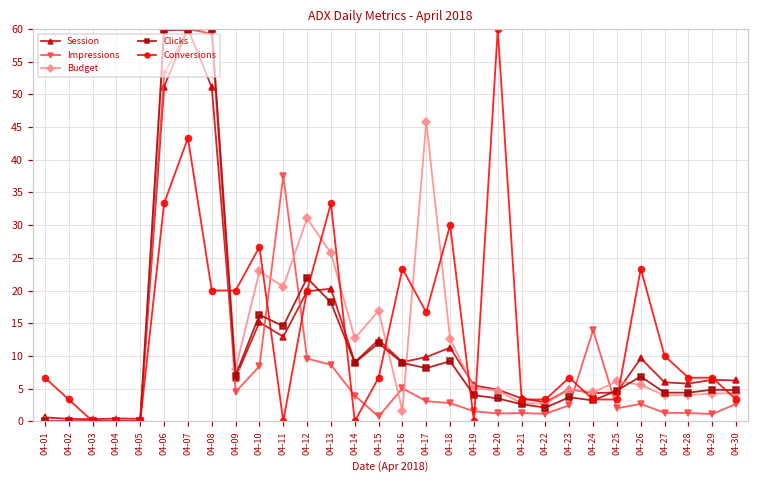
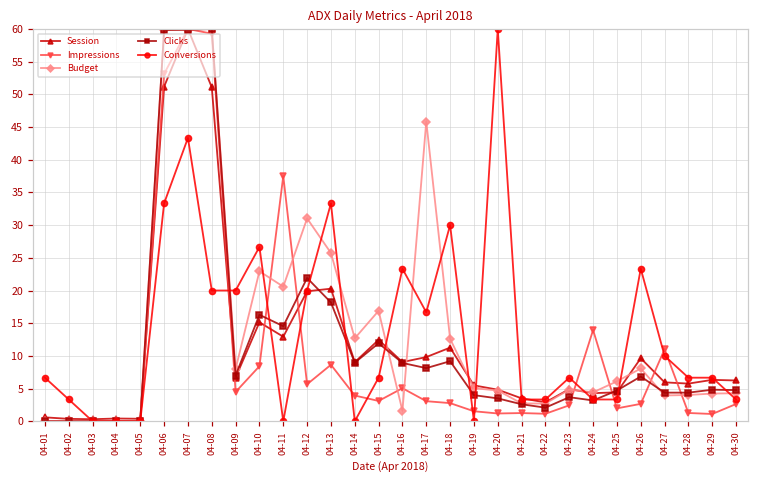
  {
    "Impressions": {
      "04-09": 4,
      "04-10": 8,
      "04-11": 38,
-     "04-12": 10,
+     "04-12": 6,
      "04-13": 9,
      "04-14": 4,
-     "04-15": 1,
+     "04-15": 3,
      "04-16": 5,
      "04-17": 3,
      "04-18": 3,
      "04-19": 2,
      "04-20": 1,
      "04-21": 1,
      "04-22": 1,
      "04-23": 2,
      "04-24": 14,
      "04-25": 2,
      "04-26": 3,
-     "04-27": 1,
+     "04-27": 11,
      "04-28": 1,
      "04-29": 1,
      "04-30": 3
    },
    "Budget": {
      "04-09": 8,
      "04-10": 23,
      "04-11": 21,
      "04-12": 31,
      "04-13": 26,
      "04-14": 13,
      "04-15": 17,
      "04-16": 2,
      "04-17": 46,
      "04-18": 13,
      "04-25": 6,
-     "04-26": 6,
+     "04-26": 8,
      "04-27": 4,
      "04-29": 4,
      "04-30": 4
    }
  }
